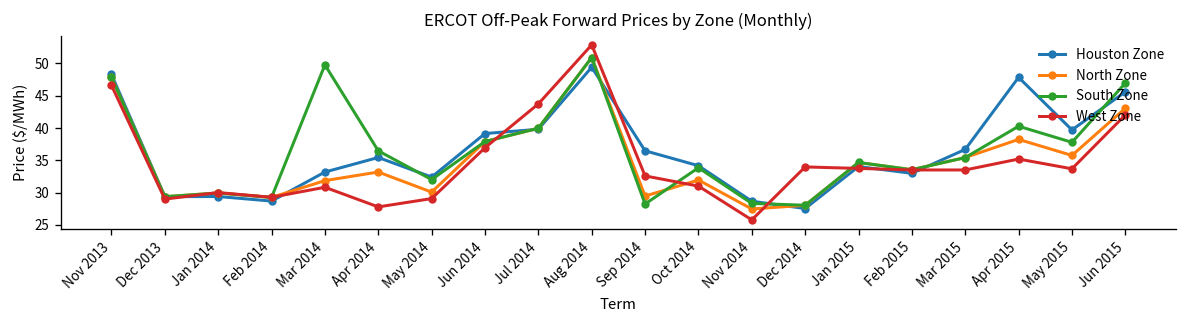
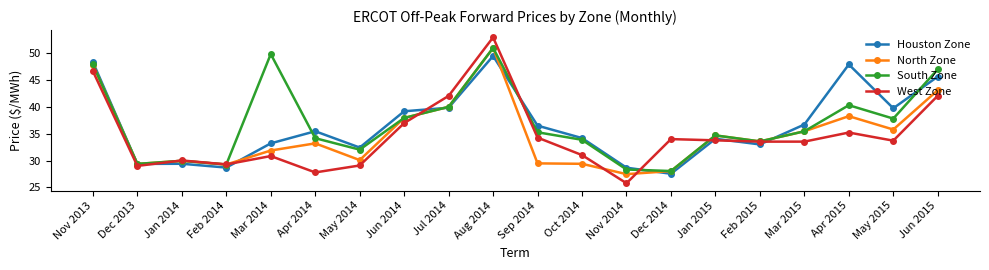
  {
    "Houston Zone": {
      "Jan 2014": 29,
      "Feb 2014": 29,
      "Mar 2014": 33,
      "Apr 2014": 35,
      "Jun 2014": 39,
      "Aug 2014": 49,
      "Sep 2014": 36,
      "Dec 2014": 28,
      "Feb 2015": 33,
      "Mar 2015": 37,
      "Apr 2015": 48,
      "May 2015": 40,
      "Jun 2015": 46
    },
    "North Zone": {
      "Mar 2014": 32,
      "Apr 2014": 33,
      "May 2014": 30,
      "Sep 2014": 29,
-     "Oct 2014": 32,
+     "Oct 2014": 29,
      "Nov 2014": 27,
      "Apr 2015": 38,
      "May 2015": 36,
      "Jun 2015": 43
    },
    "South Zone": {
      "Mar 2014": 50,
-     "Apr 2014": 36,
-     "Sep 2014": 28,
+     "Apr 2014": 34,
+     "Sep 2014": 35,
      "Apr 2015": 40,
      "May 2015": 38,
      "Jun 2015": 47
    },
    "West Zone": {
      "Nov 2013": 47,
      "Mar 2014": 31,
      "Apr 2014": 28,
      "May 2014": 29,
      "Jun 2014": 37,
-     "Jul 2014": 44,
+     "Jul 2014": 42,
      "Aug 2014": 53,
-     "Sep 2014": 33,
+     "Sep 2014": 34,
      "Oct 2014": 31,
      "Nov 2014": 26,
      "Dec 2014": 34,
      "Mar 2015": 34,
      "Apr 2015": 35,
      "May 2015": 34,
      "Jun 2015": 42
    }
  }
